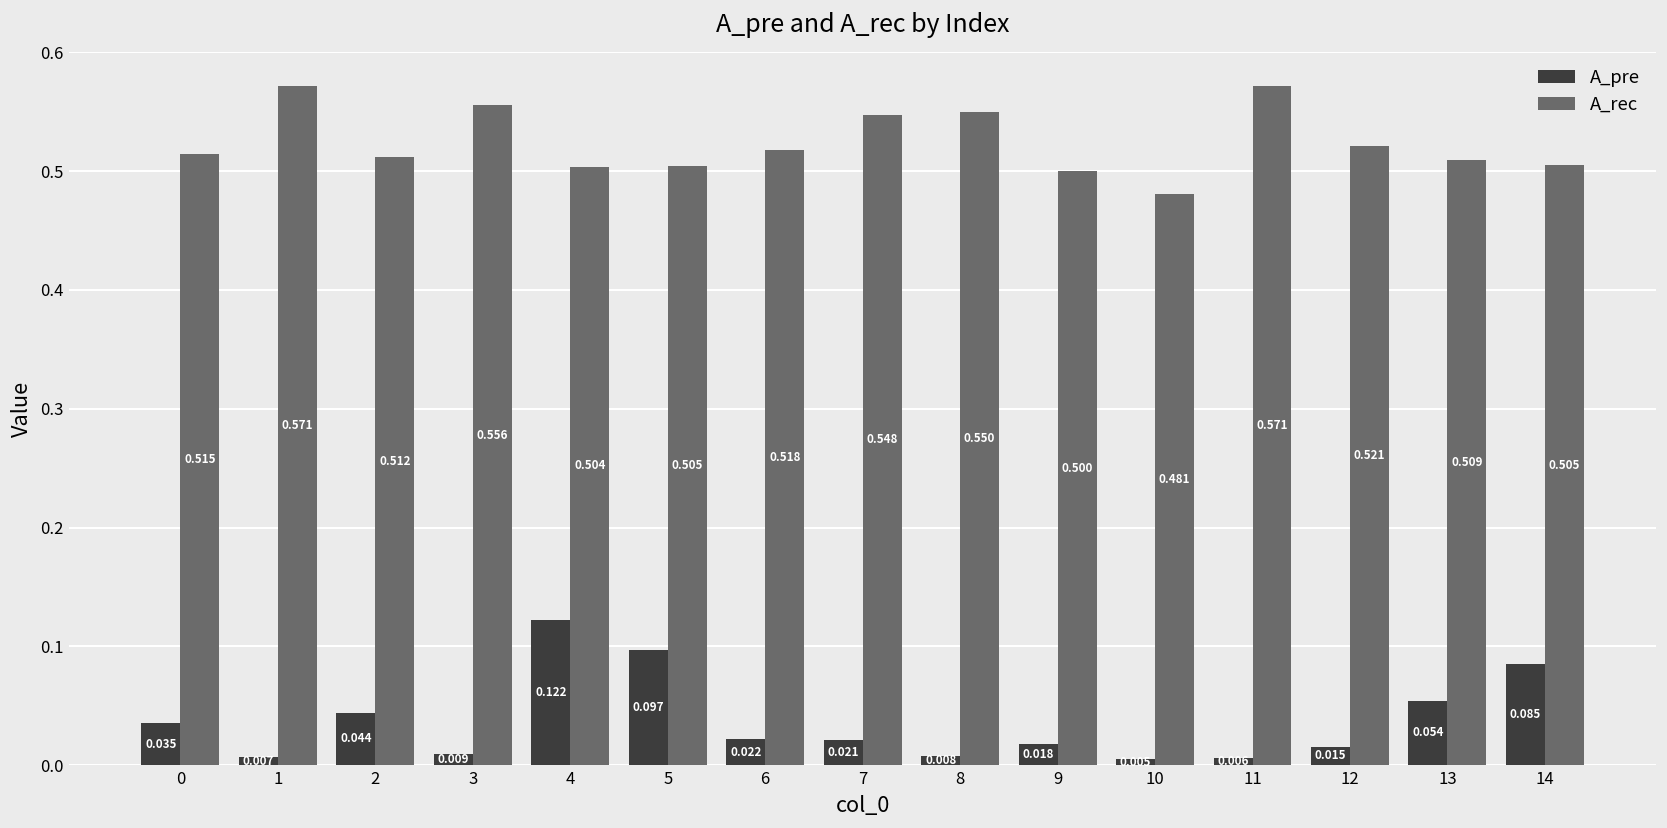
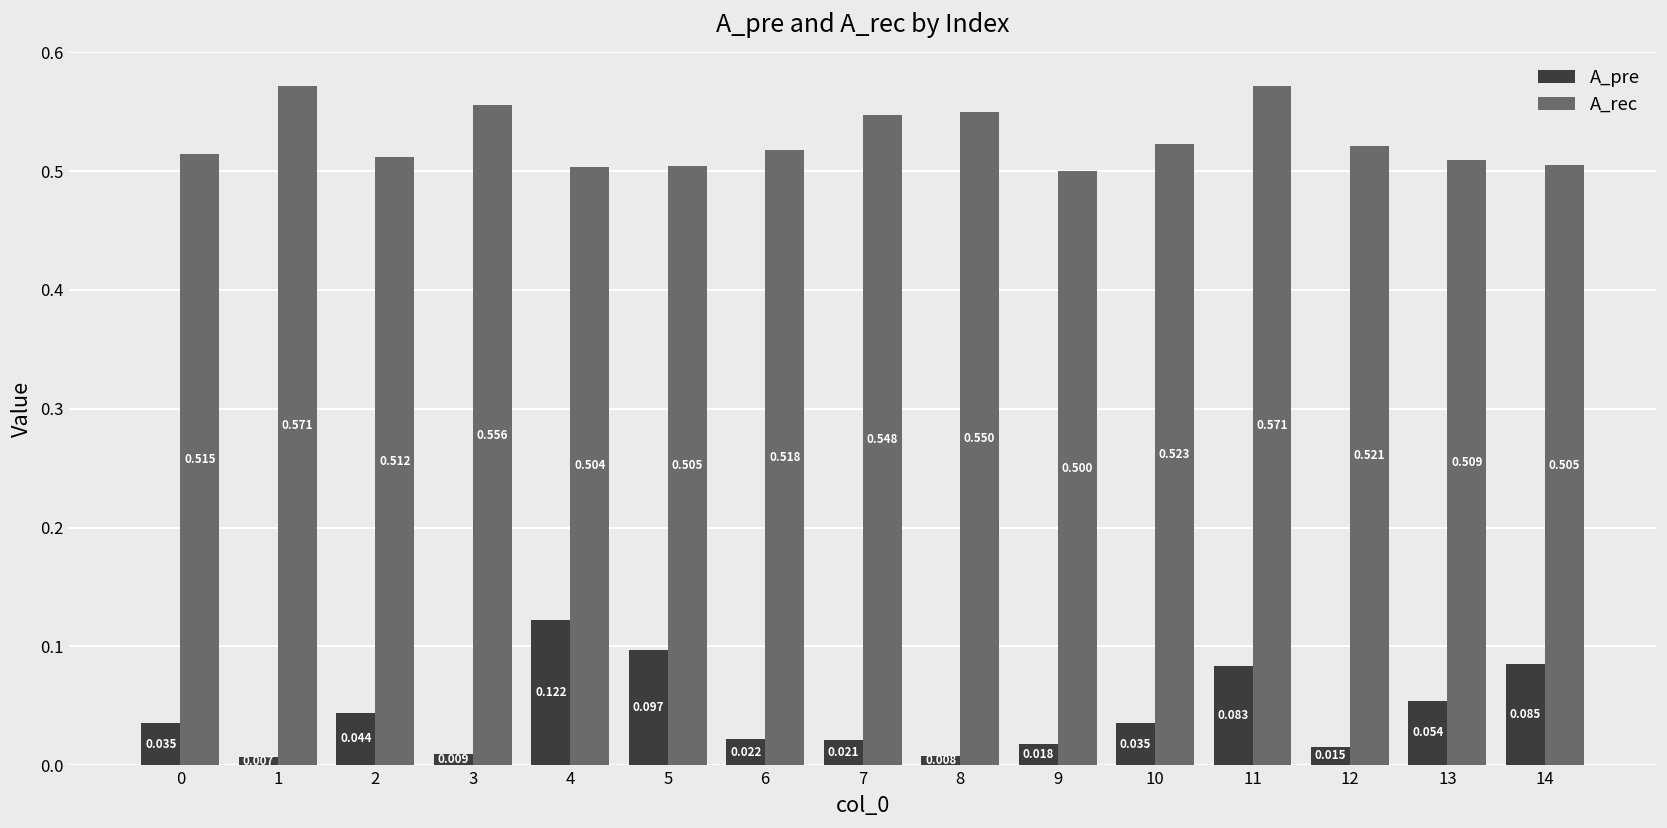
  {
    "A_pre": {
-     "10": 0.00,
-     "11": 0.01
+     "10": 0.04,
+     "11": 0.08
    },
    "A_rec": {
      "0": 0.515,
      "1": 0.571,
      "2": 0.512,
      "3": 0.556,
      "4": 0.504,
      "5": 0.505,
      "6": 0.518,
      "7": 0.548,
      "8": 0.550,
      "9": 0.500,
-     "10": 0.481,
+     "10": 0.523,
      "11": 0.571,
      "12": 0.521,
      "13": 0.509,
      "14": 0.505
    }
  }
